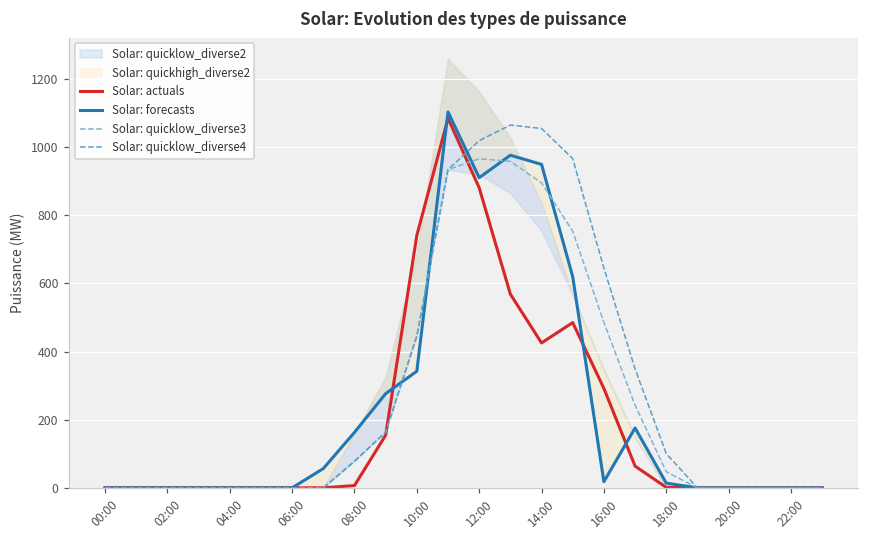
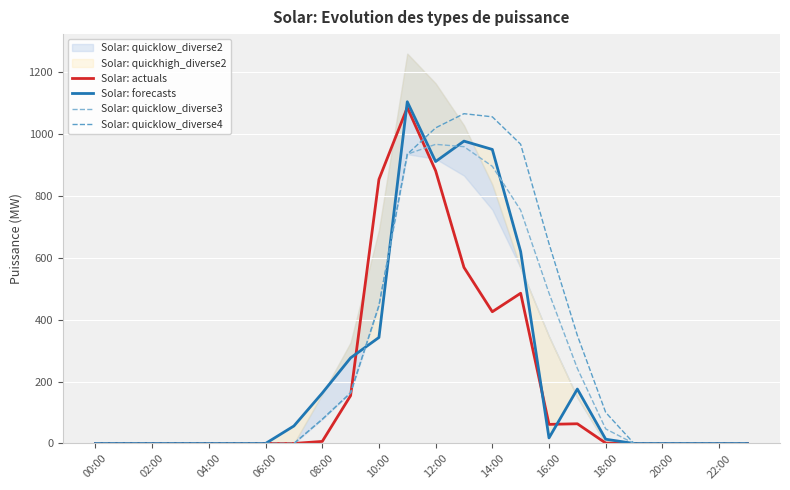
  {
    "Solar: actuals": {
      "08:00": 10,
-     "10:00": 740,
+     "10:00": 850,
      "12:00": 880,
      "14:00": 430,
-     "16:00": 290
+     "16:00": 60
    },
    "Solar: forecasts": {
      "10:00": 340,
      "12:00": 910,
      "16:00": 20
    }
  }
